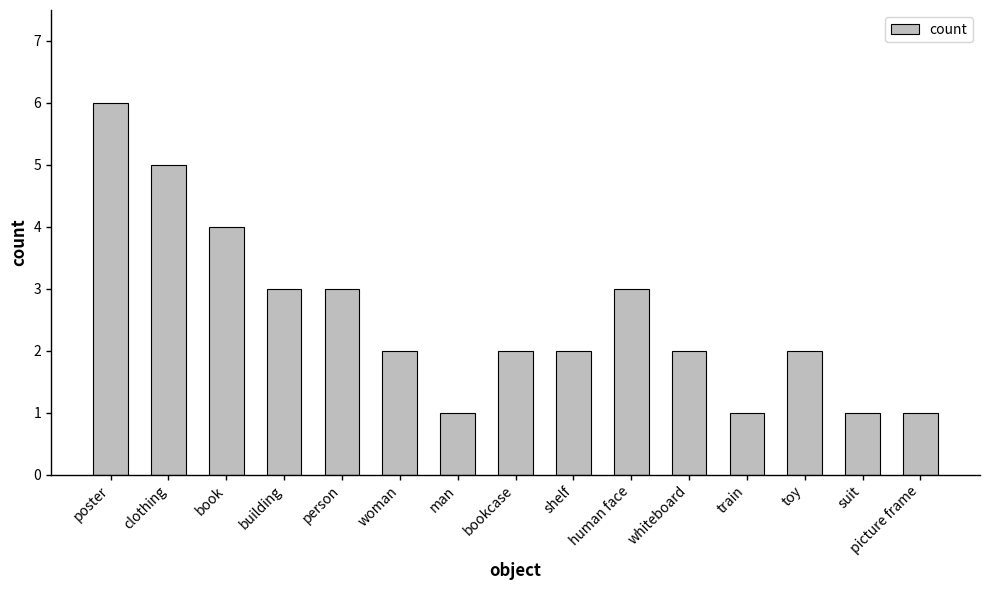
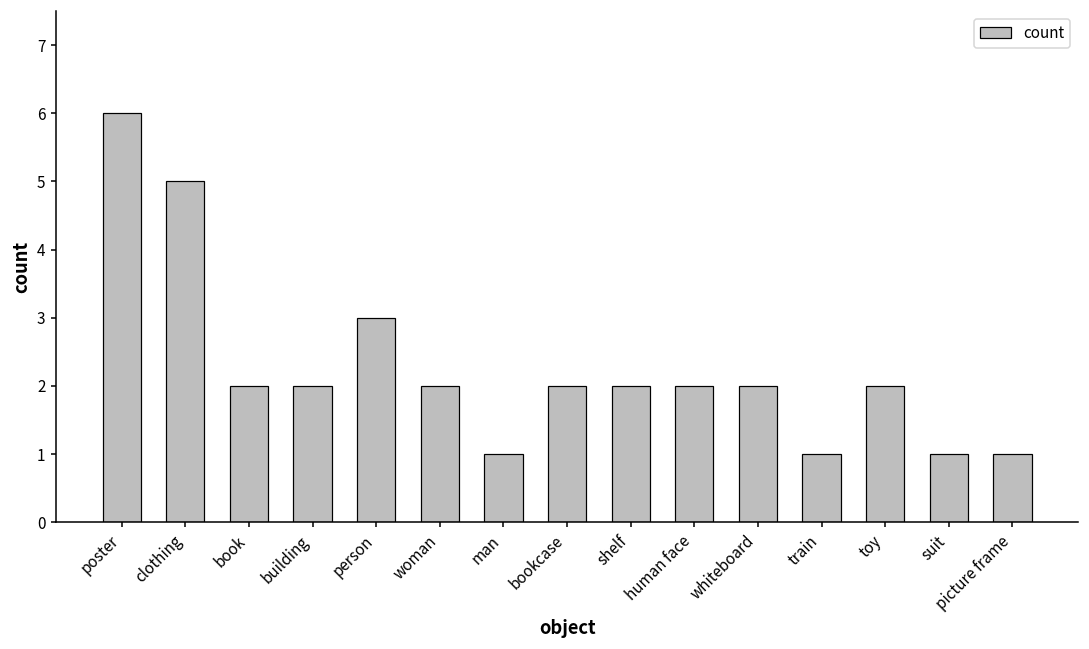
  {
    "poster": 6,
    "clothing": 5,
-   "book": 4,
-   "building": 3,
+   "book": 2,
+   "building": 2,
    "person": 3,
    "woman": 2,
    "man": 1,
    "bookcase": 2,
    "shelf": 2,
-   "human face": 3,
+   "human face": 2,
    "whiteboard": 2,
    "train": 1,
    "toy": 2,
    "suit": 1,
    "picture frame": 1
  }
